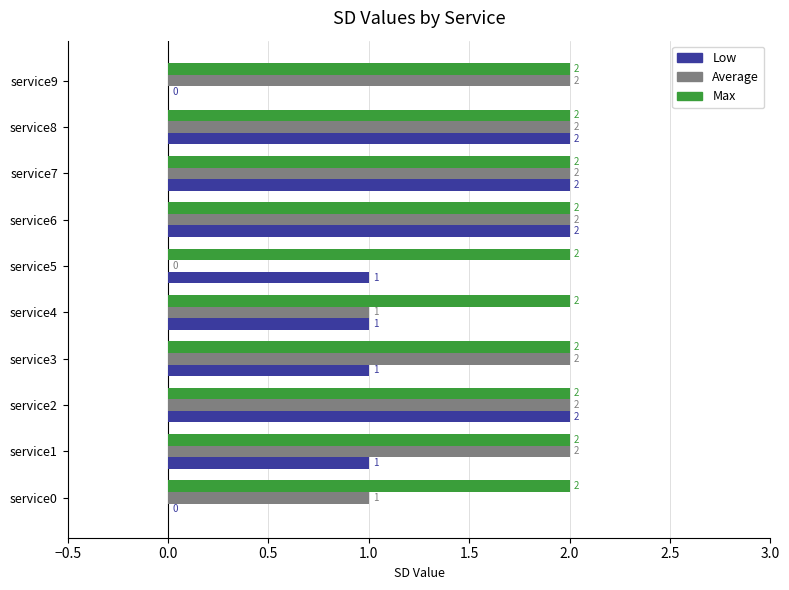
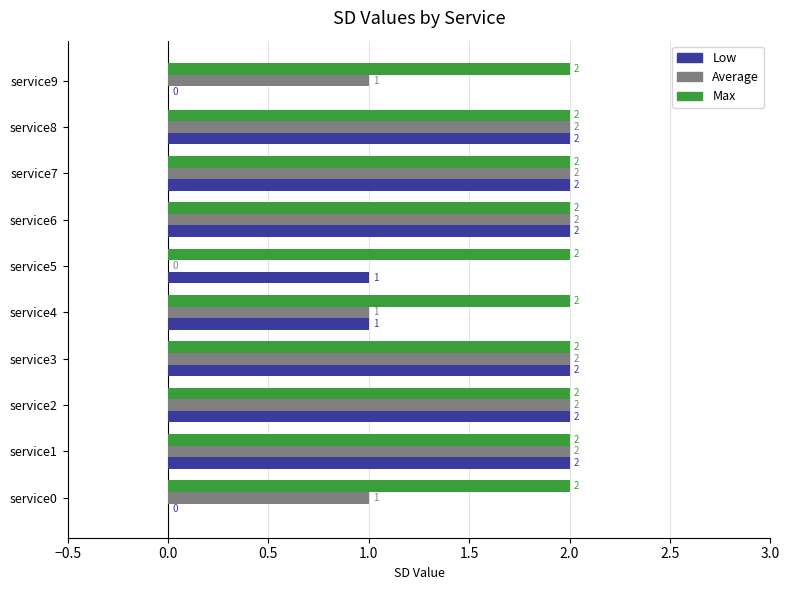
  {
    "Low": {
      "service9": 0,
      "service8": 2,
      "service7": 2,
      "service6": 2,
      "service5": 1,
      "service4": 1,
-     "service3": 1,
+     "service3": 2,
      "service2": 2,
-     "service1": 1,
+     "service1": 2,
      "service0": 0
    },
    "Average": {
-     "service9": 2,
+     "service9": 1,
      "service8": 2,
      "service7": 2,
      "service6": 2,
      "service5": 0,
      "service4": 1,
      "service3": 2,
      "service2": 2,
      "service1": 2,
      "service0": 1
    },
    "Max": {
      "service9": 2,
      "service8": 2,
      "service7": 2,
      "service6": 2,
      "service5": 2,
      "service4": 2,
      "service3": 2,
      "service2": 2,
      "service1": 2,
      "service0": 2
    }
  }
